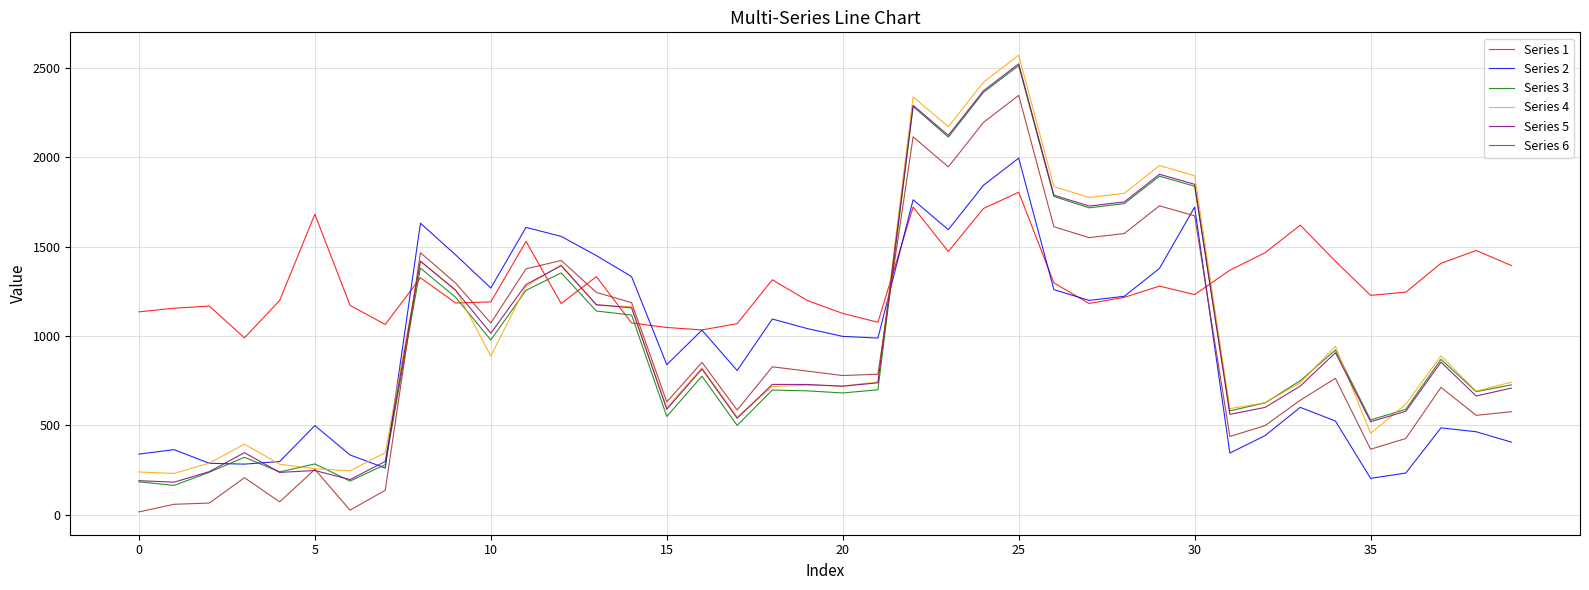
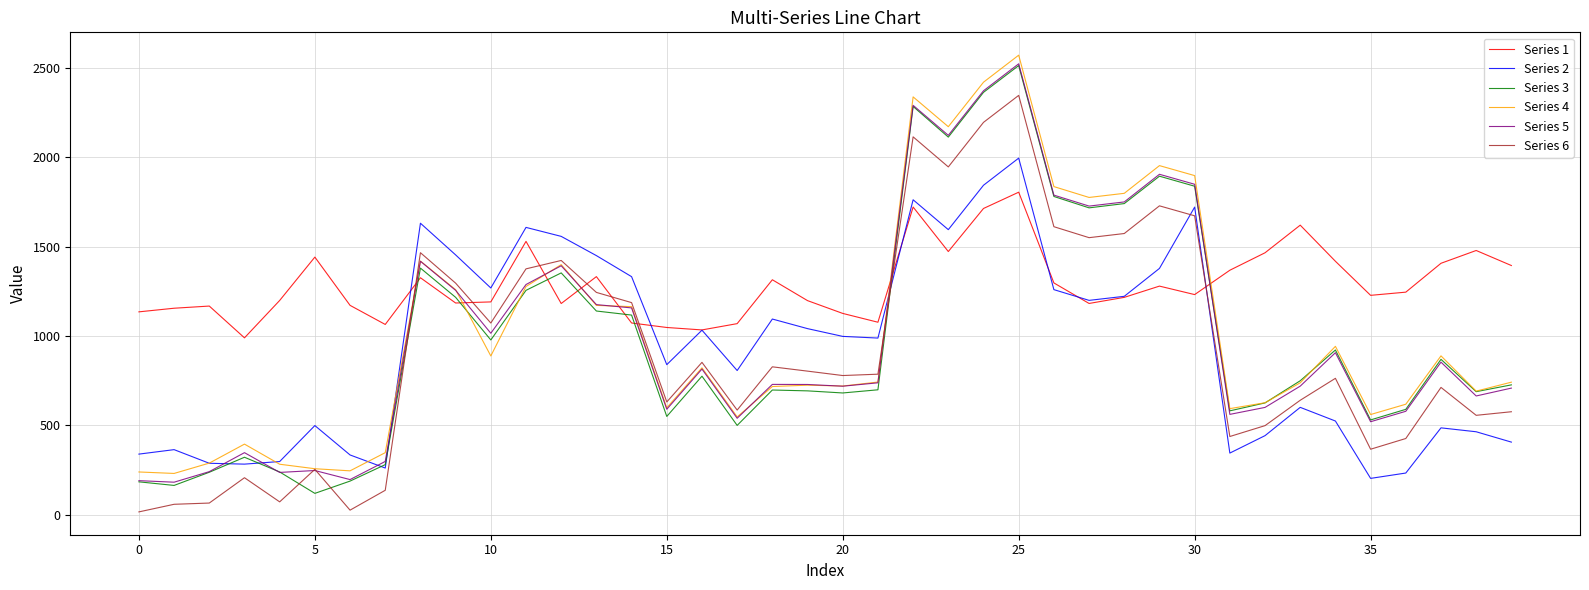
  {
    "Series 1": {
      "0": 1140,
-     "5": 1680,
+     "5": 1440,
      "10": 1190,
      "15": 1050,
      "20": 1130,
      "25": 1810,
      "30": 1230,
      "35": 1230
    },
    "Series 2": {
      "0": 340,
      "5": 500,
      "10": 1270,
      "15": 840,
      "20": 1000,
      "25": 2000,
      "30": 1720,
      "35": 200
    },
    "Series 3": {
-     "5": 280,
+     "5": 120,
      "10": 980,
      "15": 550,
      "20": 680
    },
    "Series 4": {
      "0": 240,
      "10": 890,
      "25": 2570,
      "30": 1900,
-     "35": 460
+     "35": 560
    },
    "Series 5": {
      "10": 1020
    },
    "Series 6": {
      "0": 20,
      "10": 1070,
      "15": 630,
      "20": 780,
      "25": 2350,
      "30": 1670,
      "35": 370
    }
  }
